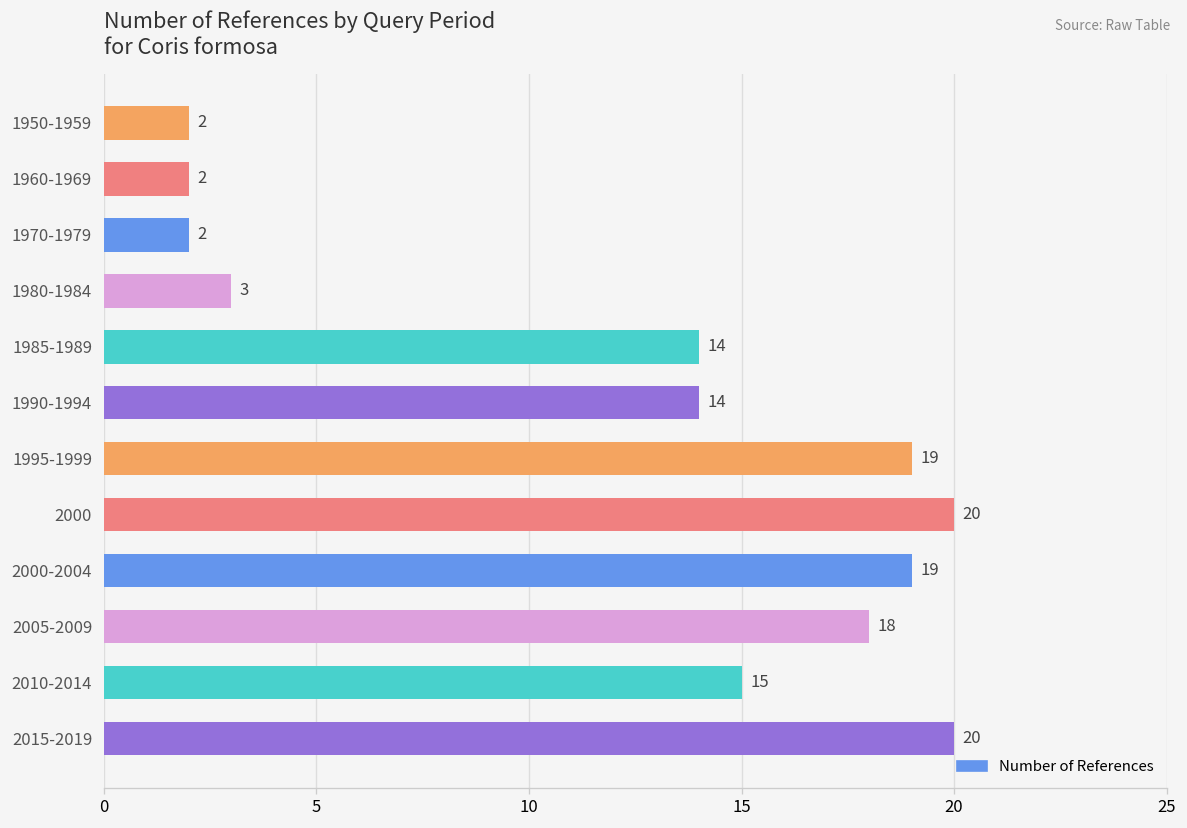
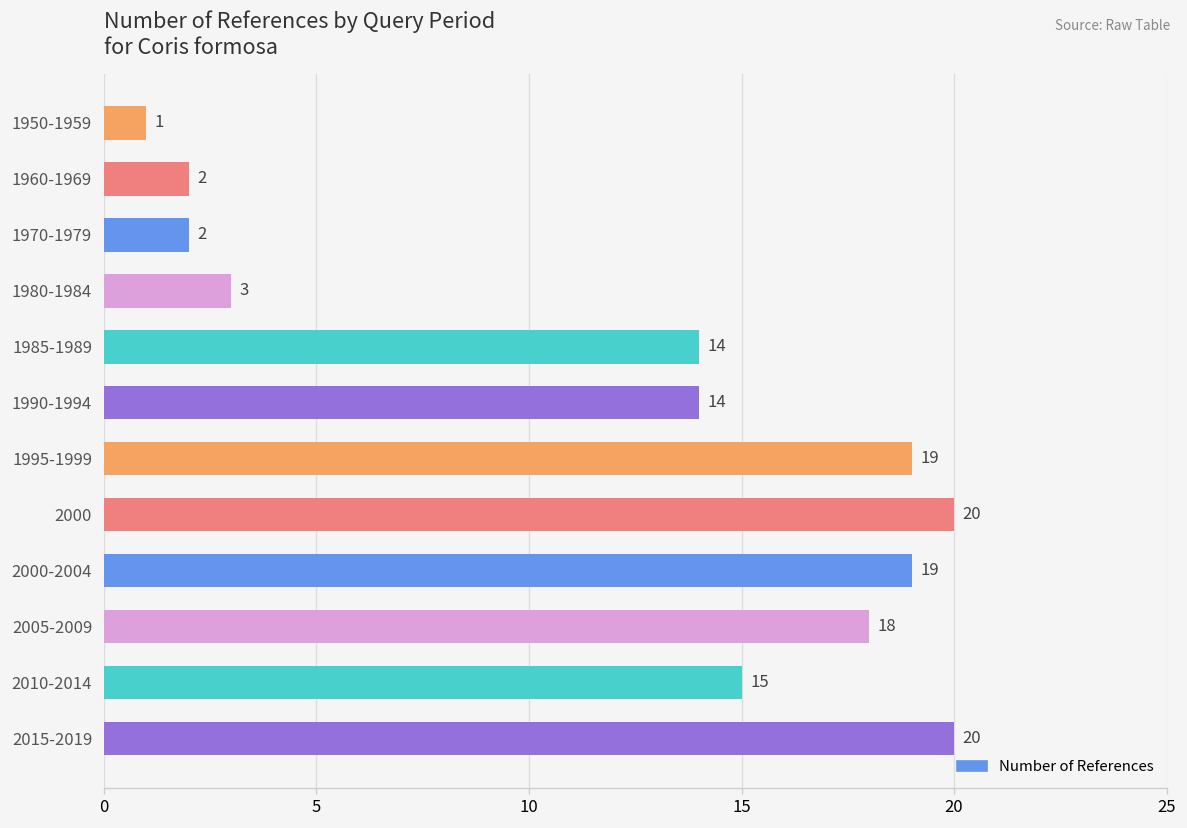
  {
-   "1950-1959": 2,
+   "1950-1959": 1,
    "1960-1969": 2,
    "1970-1979": 2,
    "1980-1984": 3,
    "1985-1989": 14,
    "1990-1994": 14,
    "1995-1999": 19,
    "2000": 20,
    "2000-2004": 19,
    "2005-2009": 18,
    "2010-2014": 15,
    "2015-2019": 20
  }
